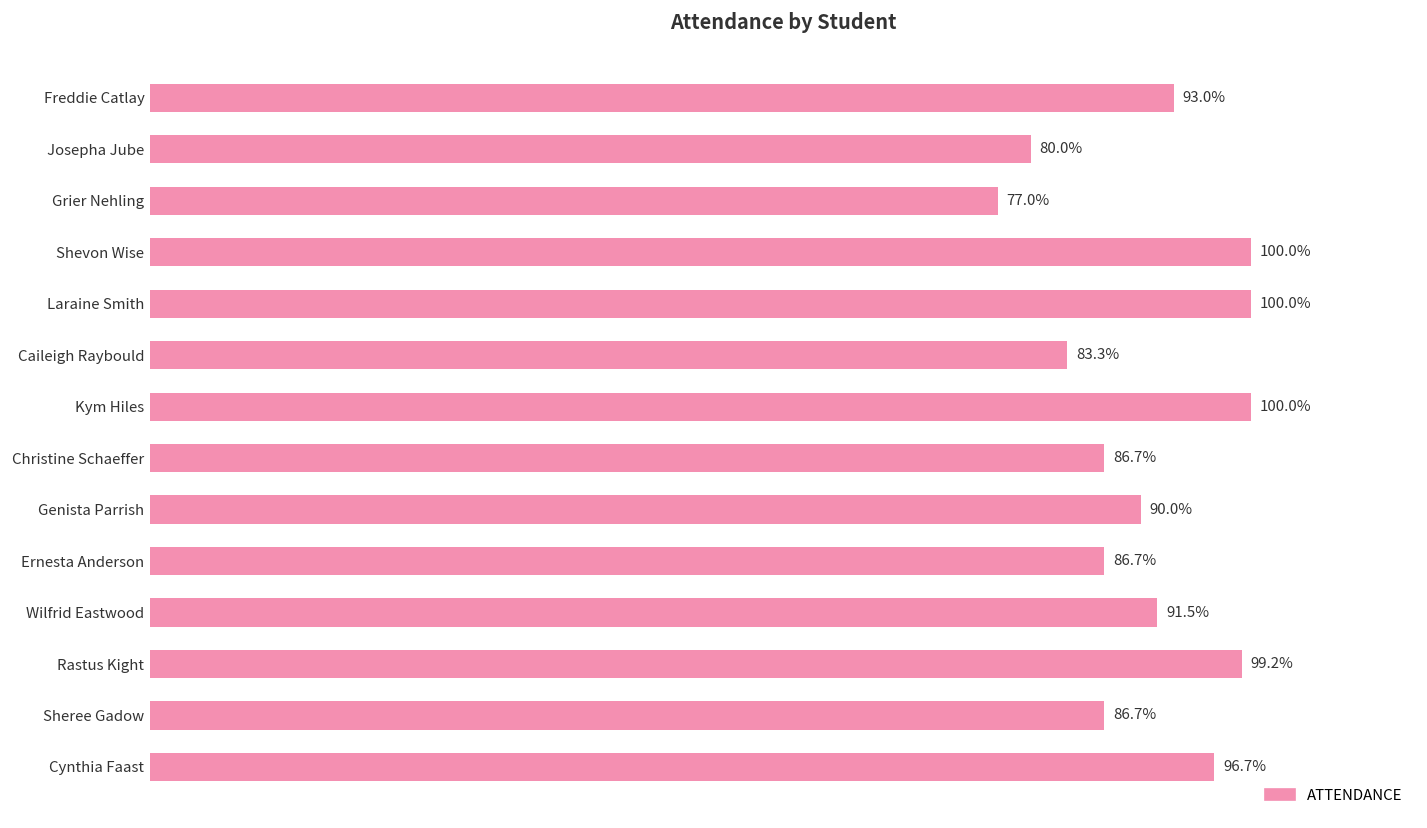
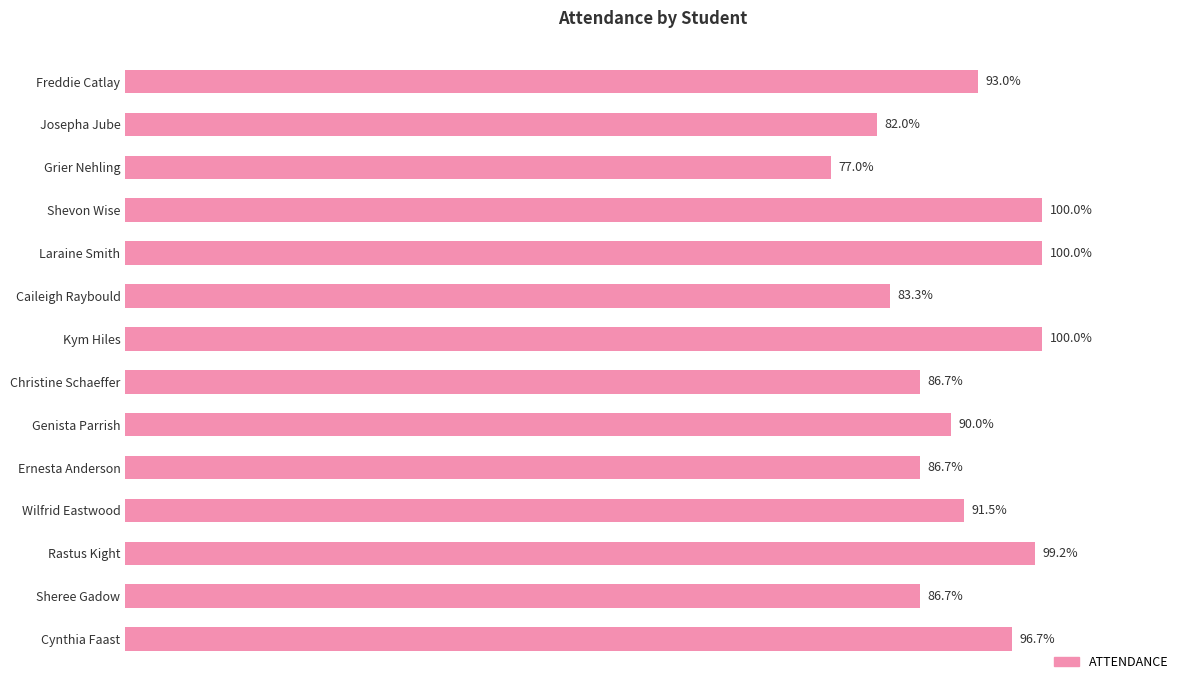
  {
    "Freddie Catlay": "93.0%",
-   "Josepha Jube": "80.0%",
+   "Josepha Jube": "82.0%",
    "Grier Nehling": "77.0%",
    "Shevon Wise": "100.0%",
    "Laraine Smith": "100.0%",
    "Caileigh Raybould": "83.3%",
    "Kym Hiles": "100.0%",
    "Christine Schaeffer": "86.7%",
    "Genista Parrish": "90.0%",
    "Ernesta Anderson": "86.7%",
    "Wilfrid Eastwood": "91.5%",
    "Rastus Kight": "99.2%",
    "Sheree Gadow": "86.7%",
    "Cynthia Faast": "96.7%"
  }
